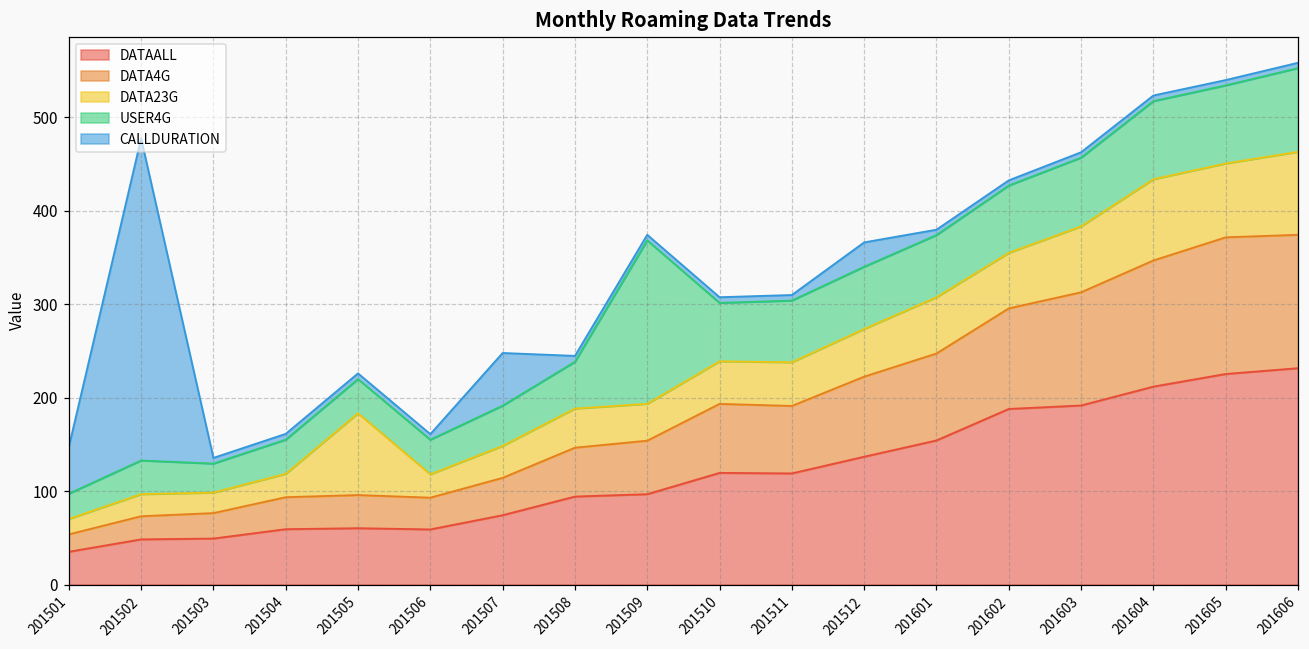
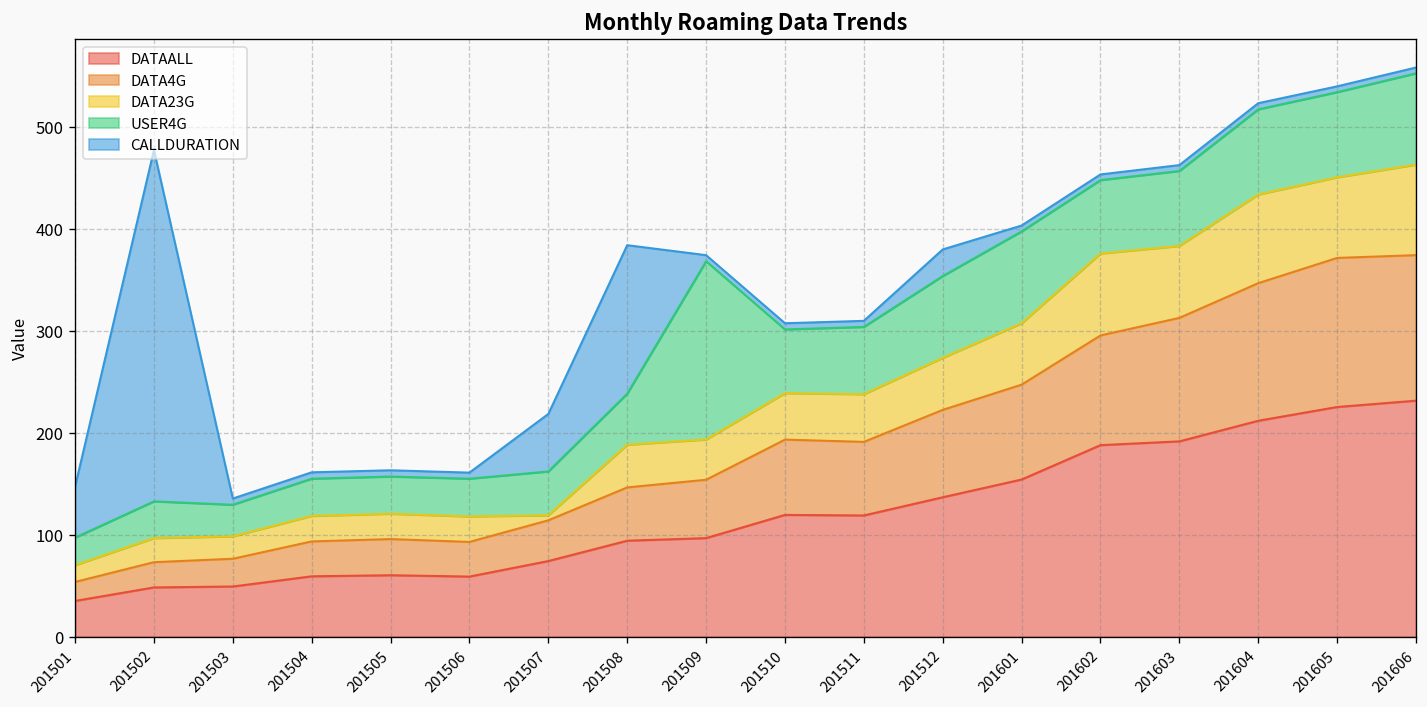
  {
    "DATA23G": {
      "201501": 20,
      "201502": 20,
      "201503": 20,
      "201504": 30,
-     "201505": 90,
+     "201505": 20,
      "201506": 30,
-     "201507": 30,
+     "201507": 0,
      "201508": 40,
      "201509": 40,
      "201510": 50,
      "201511": 50,
      "201512": 50,
      "201601": 60,
-     "201602": 60,
+     "201602": 80,
      "201603": 70,
      "201604": 90,
      "201605": 80,
      "201606": 90
    },
    "USER4G": {
      "201501": 30,
      "201502": 40,
      "201503": 30,
      "201504": 40,
      "201505": 40,
      "201506": 40,
      "201507": 40,
      "201508": 50,
      "201509": 170,
      "201510": 60,
      "201511": 70,
-     "201512": 70,
-     "201601": 70,
+     "201512": 80,
+     "201601": 90,
      "201602": 70,
      "201603": 70,
      "201604": 80,
      "201605": 80,
      "201606": 90
    },
    "CALLDURATION": {
      "201501": 50,
      "201503": 10,
      "201504": 10,
      "201505": 10,
      "201506": 10,
      "201507": 60,
-     "201508": 10,
+     "201508": 150,
      "201509": 10,
      "201510": 10,
      "201511": 10,
      "201512": 30,
      "201601": 10,
      "201602": 10,
      "201603": 10,
      "201604": 10,
      "201605": 10,
      "201606": 10
    }
  }
